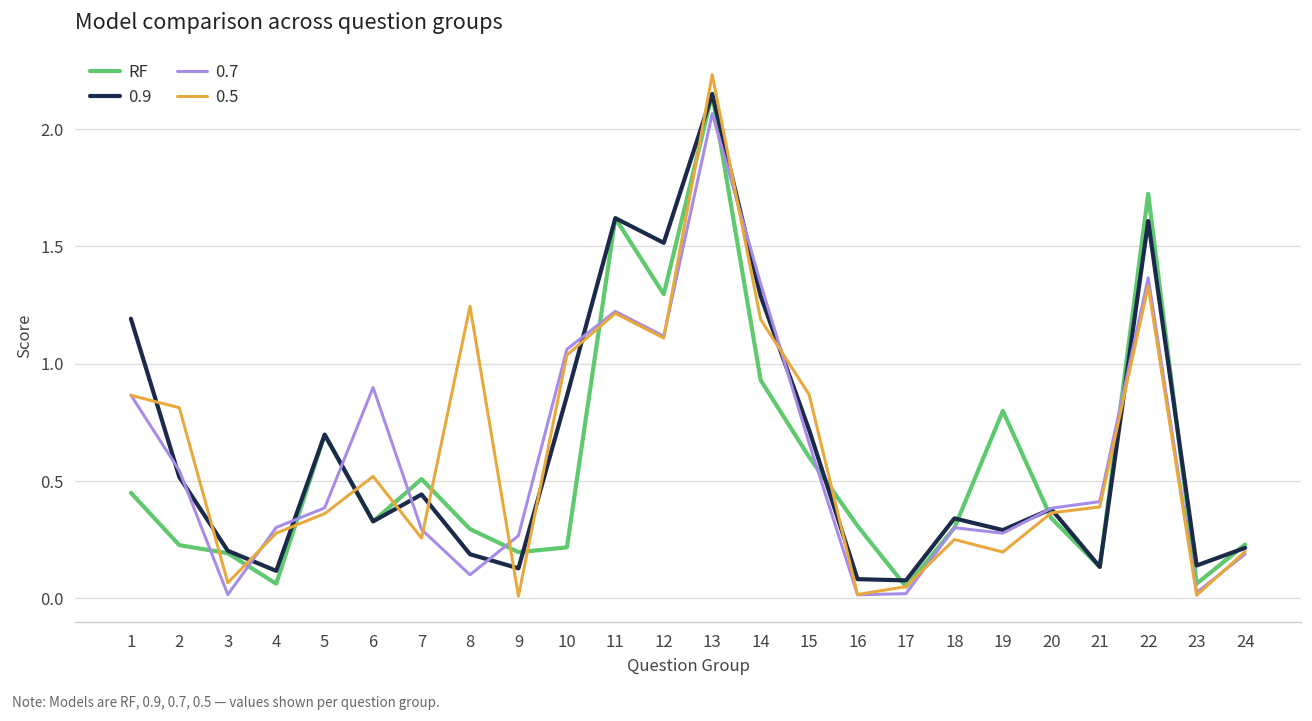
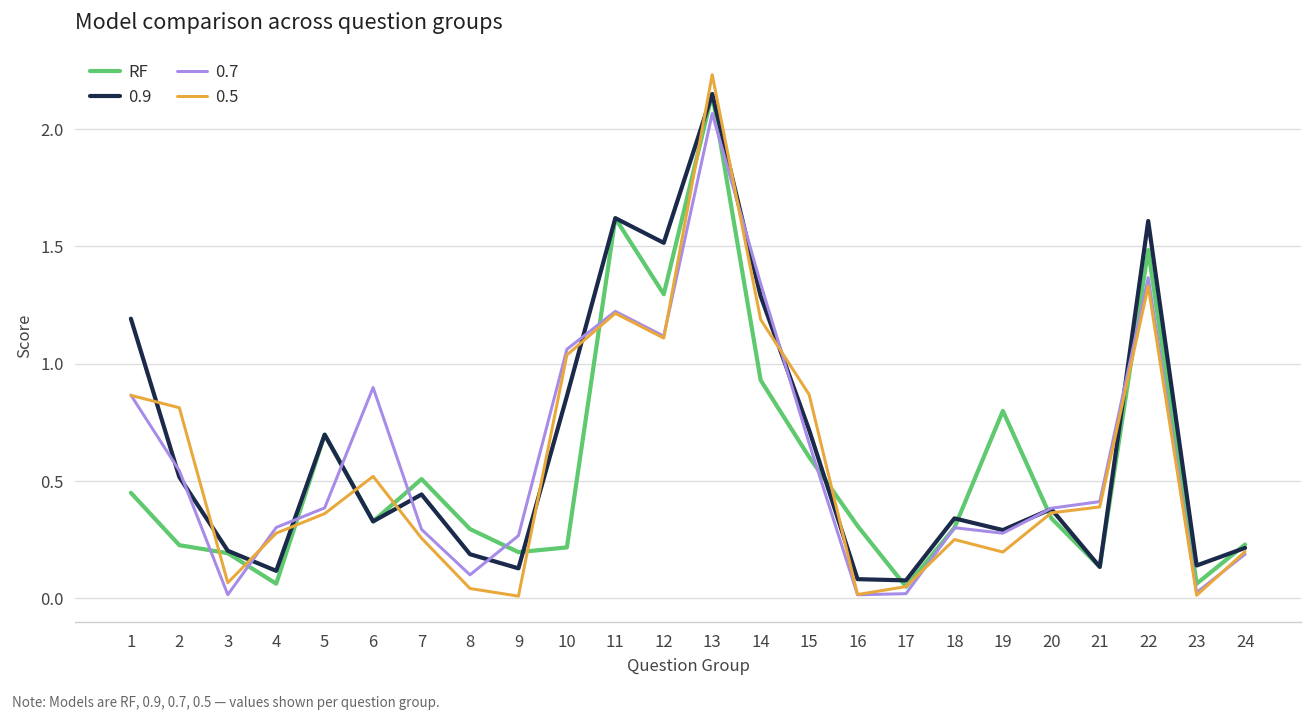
  {
    "RF": {
      "1": 0.45,
      "2": 0.23,
      "4": 0.06,
      "7": 0.51,
      "8": 0.29,
      "9": 0.20,
      "10": 0.22,
      "12": 1.30,
      "14": 0.93,
      "15": 0.60,
      "16": 0.31,
      "19": 0.80,
      "20": 0.34,
-     "22": 1.72,
+     "22": 1.48,
      "23": 0.06,
      "24": 0.23
    },
    "0.9": {
      "1": 1.19,
      "2": 0.52,
      "4": 0.12,
      "7": 0.44,
      "8": 0.19,
      "9": 0.13,
      "10": 0.86,
      "12": 1.51,
      "14": 1.29,
      "15": 0.72,
      "16": 0.08,
      "17": 0.08,
      "18": 0.34,
      "19": 0.29,
      "22": 1.61,
      "23": 0.14,
      "24": 0.21
    },
    "0.7": {
      "2": 0.54,
      "3": 0.01,
      "4": 0.30,
      "5": 0.38,
      "6": 0.90,
      "7": 0.29,
      "8": 0.10,
      "9": 0.27,
      "10": 1.06,
      "13": 2.07,
      "14": 1.34,
      "15": 0.66,
      "17": 0.02,
      "19": 0.28,
      "21": 0.41,
      "22": 1.37
    },
    "0.5": {
      "2": 0.81,
      "3": 0.07,
      "4": 0.28,
      "5": 0.36,
      "6": 0.52,
      "7": 0.26,
-     "8": 1.24,
+     "8": 0.04,
      "9": 0.01,
      "10": 1.04,
      "13": 2.23,
      "14": 1.19,
      "15": 0.87,
      "18": 0.25,
      "19": 0.20,
      "20": 0.36,
      "21": 0.39,
      "22": 1.33
    }
  }
